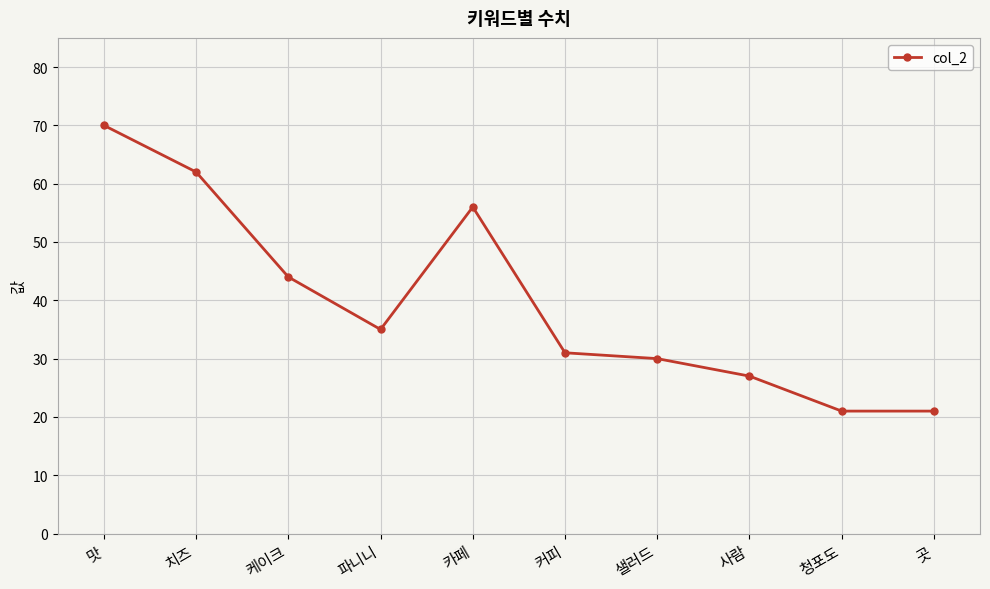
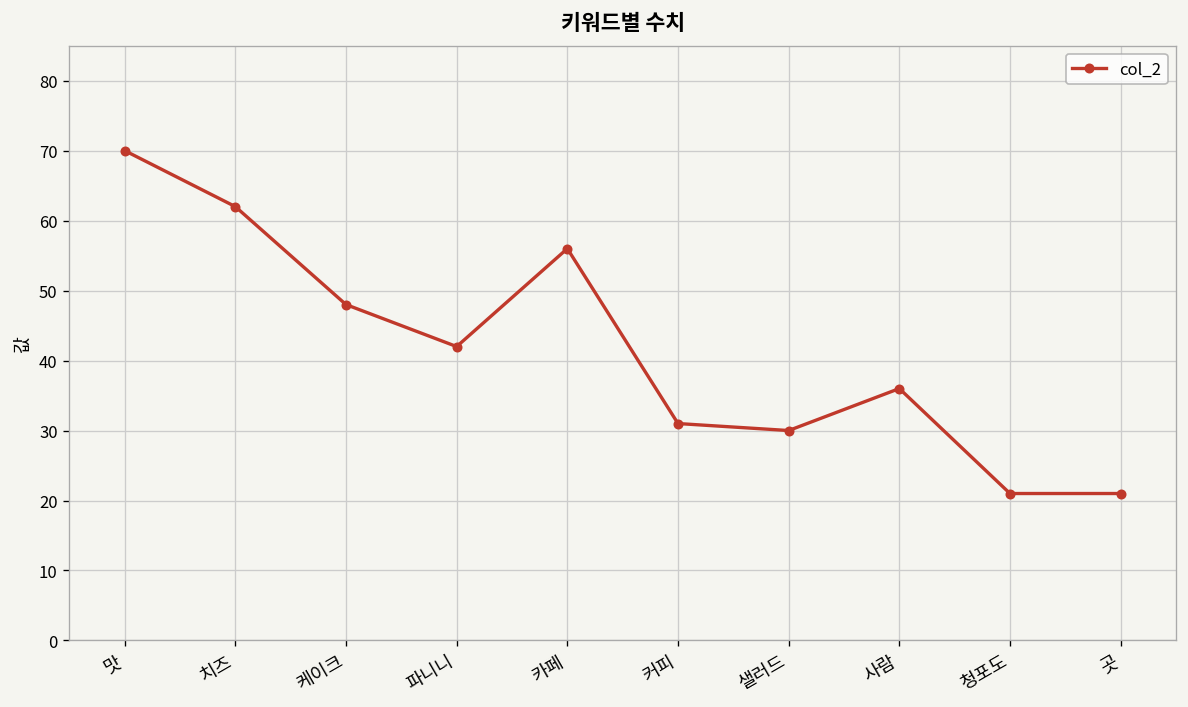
  {
    "맛": 70,
    "치즈": 62,
-   "케이크": 44,
-   "파니니": 35,
+   "케이크": 48,
+   "파니니": 42,
    "카페": 56,
    "커피": 31,
    "샐러드": 30,
-   "사람": 27,
+   "사람": 36,
    "청포도": 21,
    "곳": 21
  }
